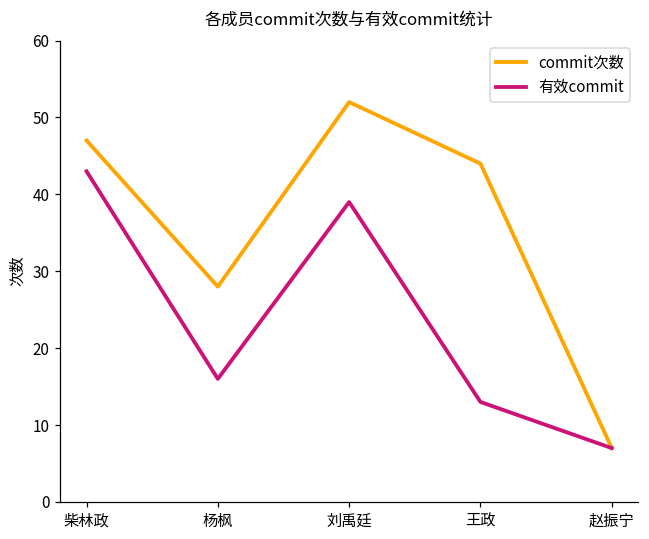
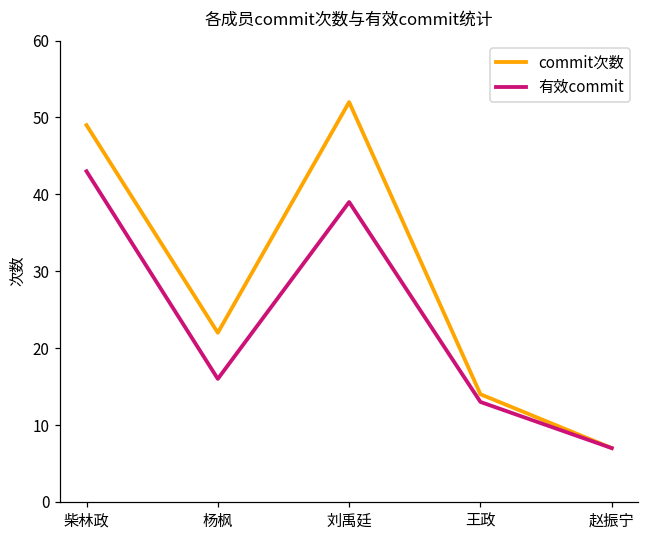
  {
    "commit次数": {
-     "柴林政": 47,
-     "杨枫": 28,
+     "柴林政": 49,
+     "杨枫": 22,
      "刘禹廷": 52,
-     "王政": 44
+     "王政": 14
    },
    "有效commit": {
      "柴林政": 43,
      "杨枫": 16,
      "刘禹廷": 39,
      "王政": 13
    }
  }
